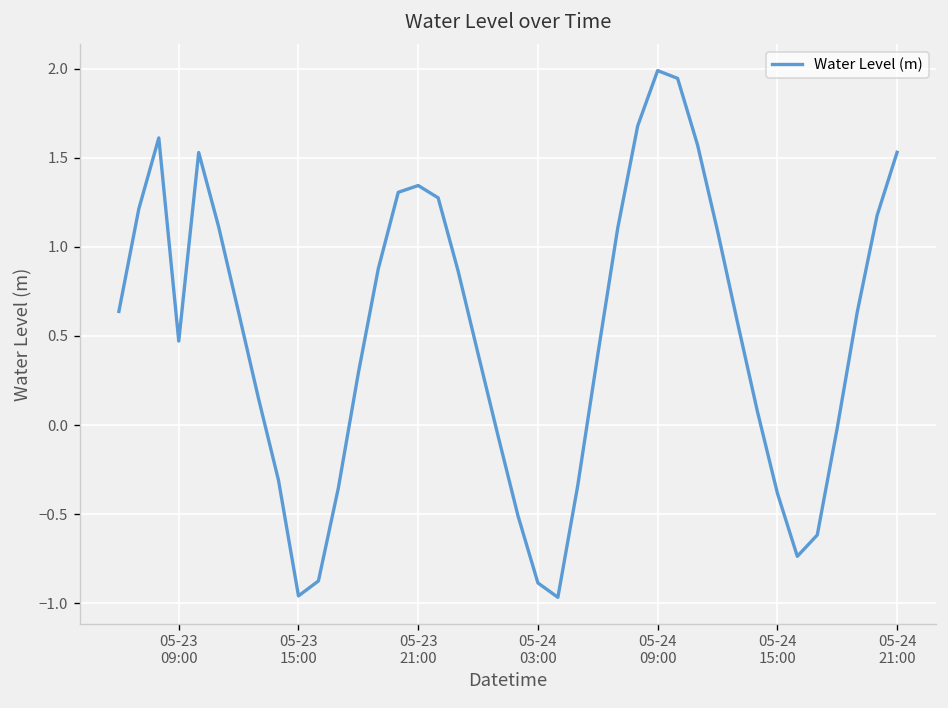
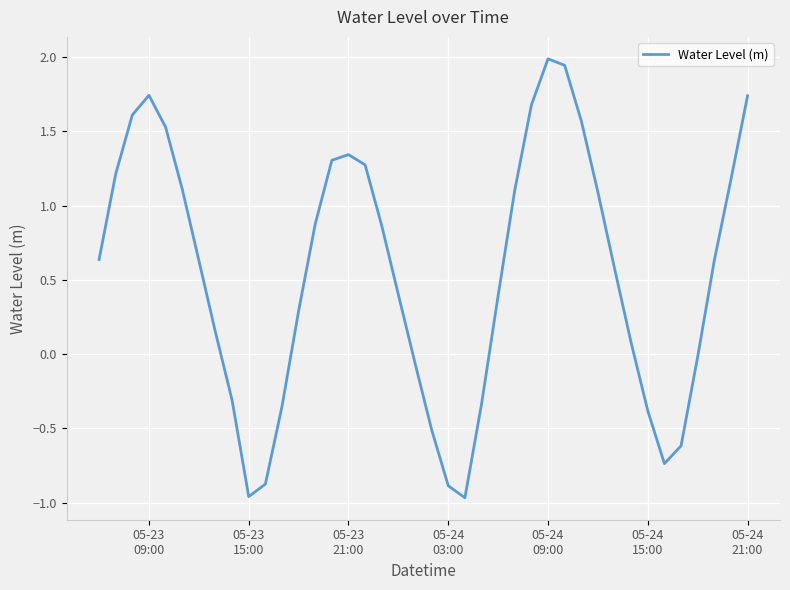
  {
-   "05-23 09:00": 0.47,
+   "05-23 09:00": 1.74,
    "05-23 15:00": -0.96,
    "05-23 21:00": 1.34,
    "05-24 03:00": -0.89,
    "05-24 09:00": 1.99,
    "05-24 15:00": -0.38,
-   "05-24 21:00": 1.53
+   "05-24 21:00": 1.74
  }
